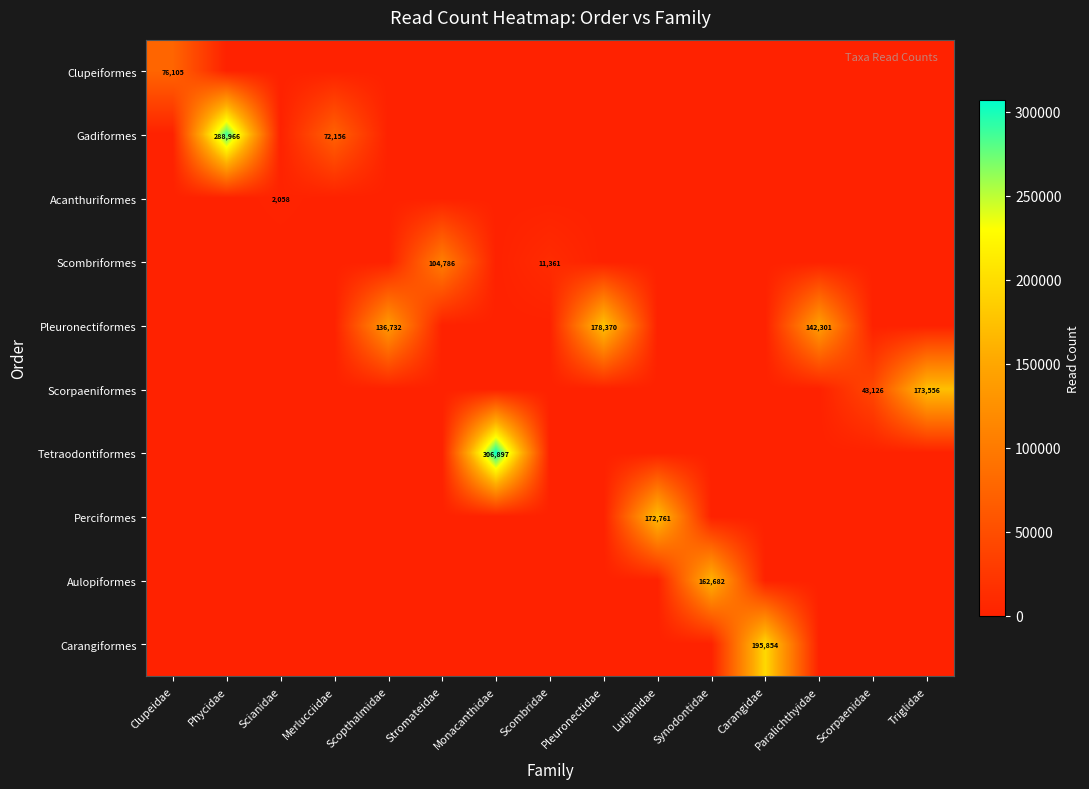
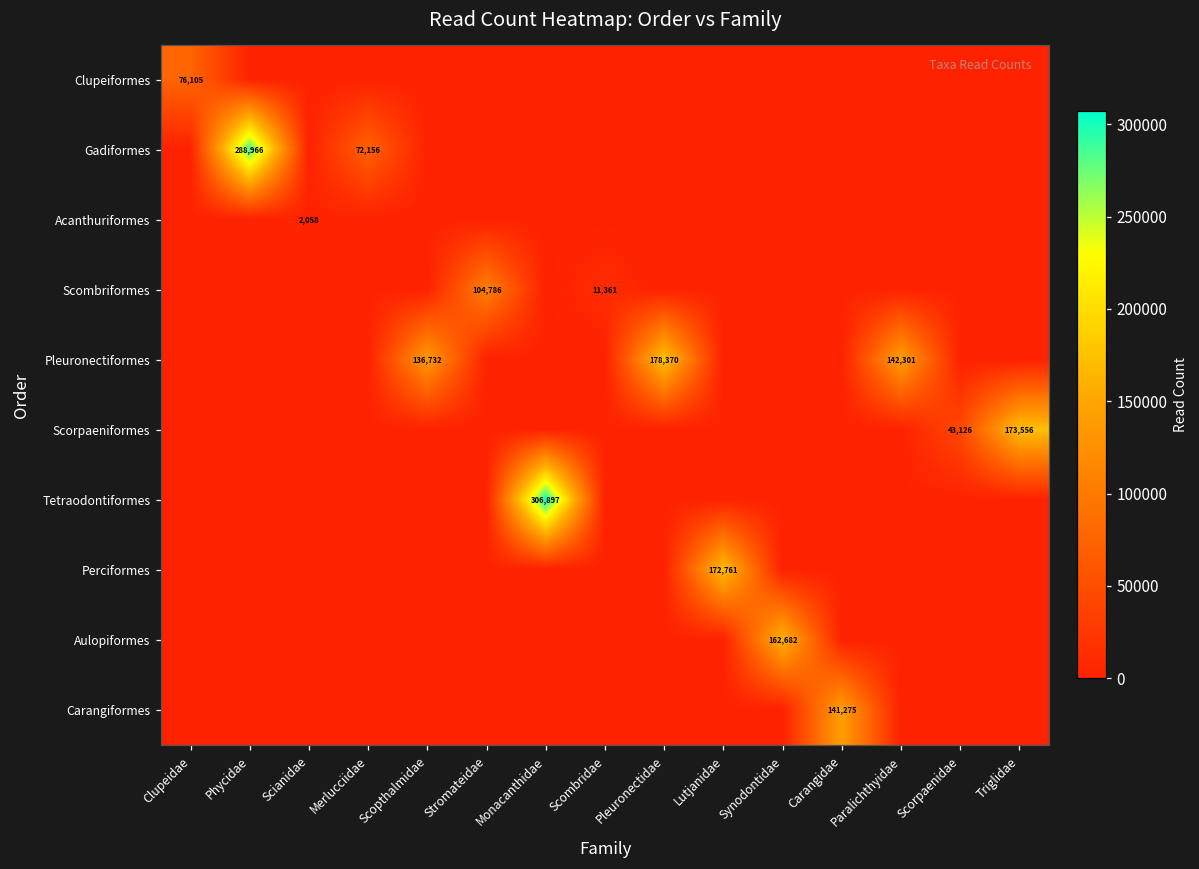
  {
    "Clupeiformes": {
      "Clupeidae": "76,105"
    },
    "Gadiformes": {
      "Phycidae": "288,966",
      "Merlucciidae": "72,156"
    },
    "Acanthuriformes": {
      "Scianidae": "2,058"
    },
    "Scombriformes": {
      "Stromateidae": "104,786",
      "Scombridae": "11,361"
    },
    "Pleuronectiformes": {
      "Scopthalmidae": "136,732",
      "Pleuronectidae": "178,370",
      "Paralichthyidae": "142,301"
    },
    "Scorpaeniformes": {
      "Scorpaenidae": "43,126",
      "Triglidae": "173,556"
    },
    "Tetraodontiformes": {
      "Monacanthidae": "306,897"
    },
    "Perciformes": {
      "Lutjanidae": "172,761"
    },
    "Aulopiformes": {
      "Synodontidae": "162,682"
    },
    "Carangiformes": {
-     "Carangidae": "195,854"
+     "Carangidae": "141,275"
    }
  }
